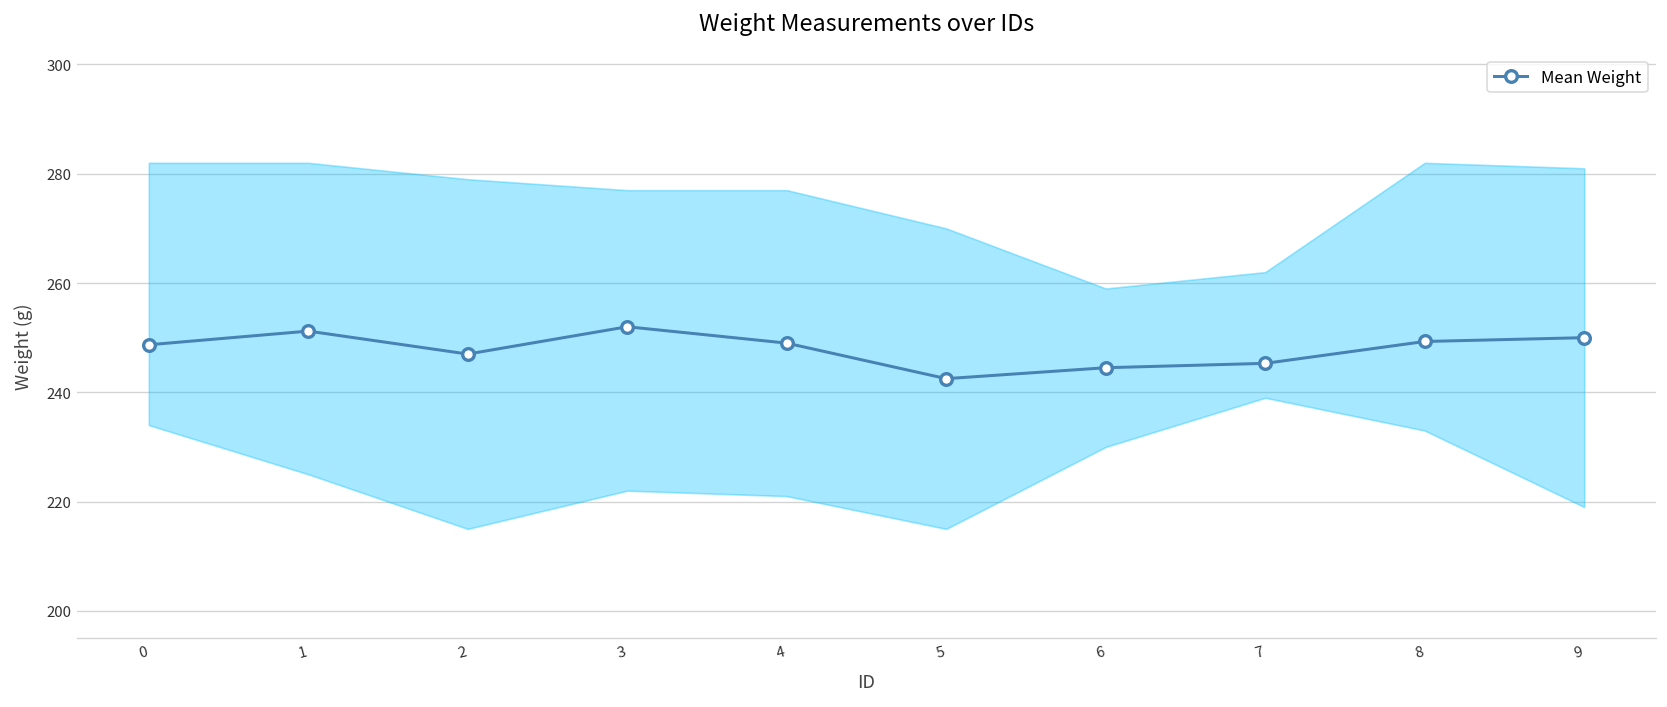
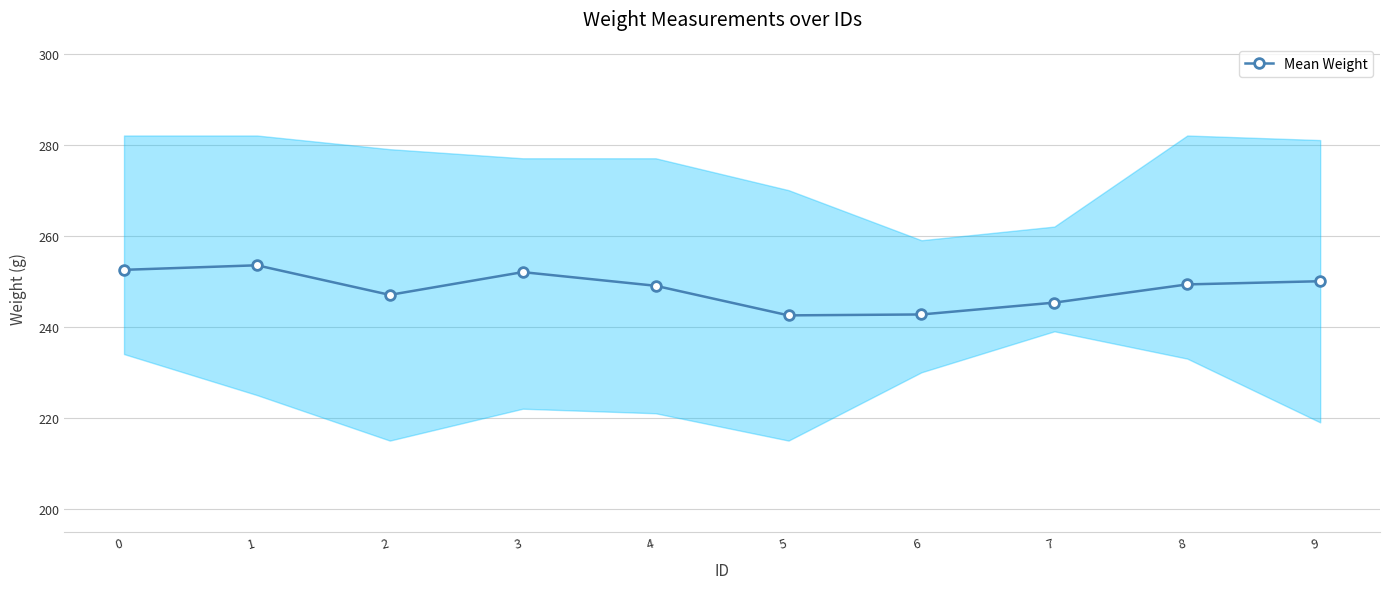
  {
    "Mean Weight": {
-     "0": 249,
-     "1": 251,
+     "0": 253,
+     "1": 254,
      "2": 247,
      "3": 252,
      "4": 249,
      "5": 243,
-     "6": 245,
+     "6": 243,
      "7": 245,
      "8": 249,
      "9": 250
    }
  }
